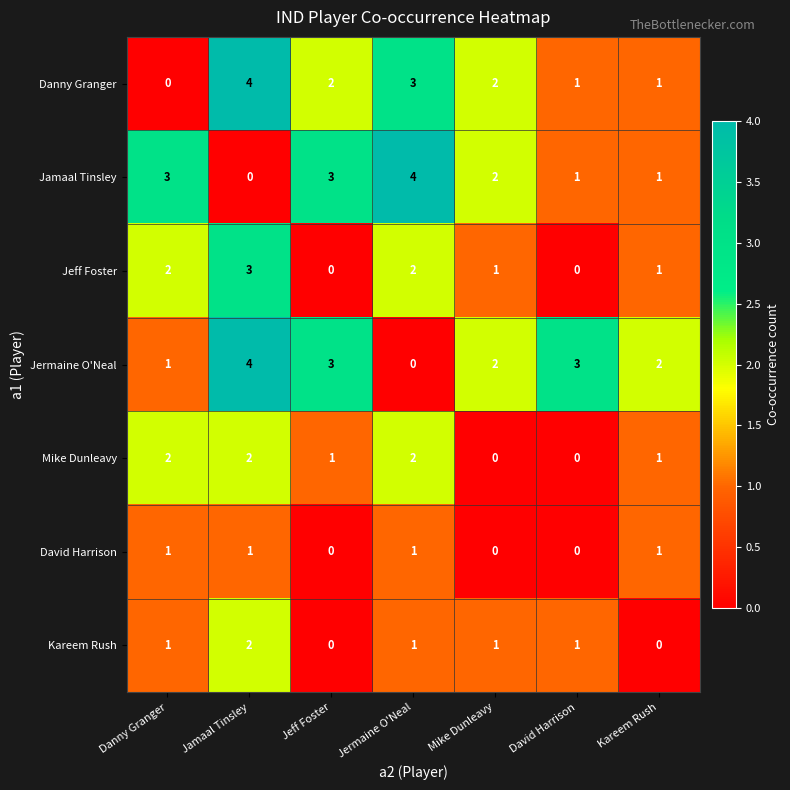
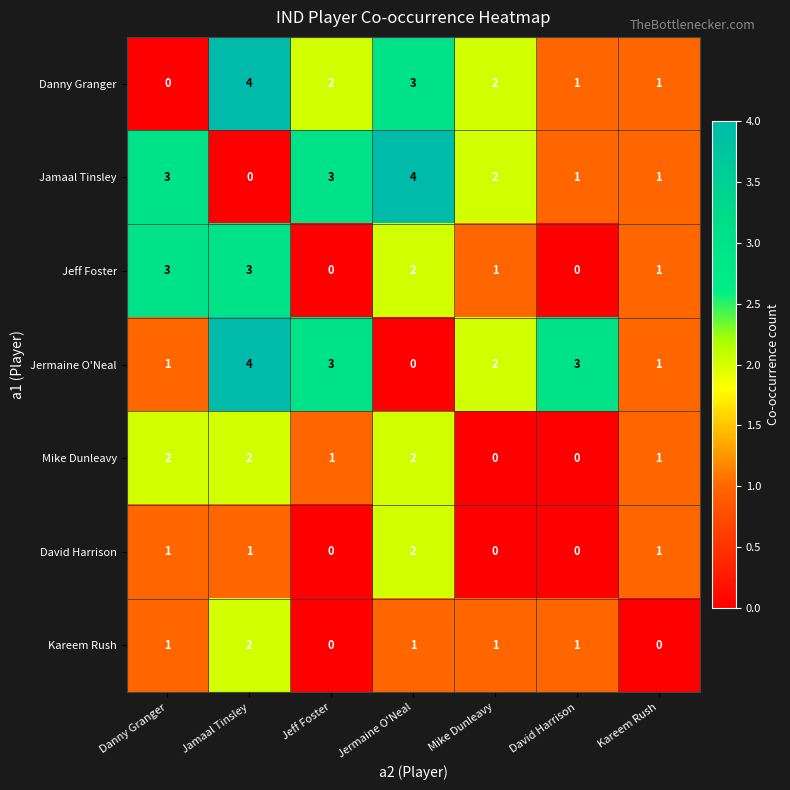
  {
    "Danny Granger": {
      "Danny Granger": 0,
      "Jamaal Tinsley": 4,
      "Jeff Foster": 2,
      "Jermaine O'Neal": 3,
      "Mike Dunleavy": 2,
      "David Harrison": 1,
      "Kareem Rush": 1
    },
    "Jamaal Tinsley": {
      "Danny Granger": 3,
      "Jamaal Tinsley": 0,
      "Jeff Foster": 3,
      "Jermaine O'Neal": 4,
      "Mike Dunleavy": 2,
      "David Harrison": 1,
      "Kareem Rush": 1
    },
    "Jeff Foster": {
-     "Danny Granger": 2,
+     "Danny Granger": 3,
      "Jamaal Tinsley": 3,
      "Jeff Foster": 0,
      "Jermaine O'Neal": 2,
      "Mike Dunleavy": 1,
      "David Harrison": 0,
      "Kareem Rush": 1
    },
    "Jermaine O'Neal": {
      "Danny Granger": 1,
      "Jamaal Tinsley": 4,
      "Jeff Foster": 3,
      "Jermaine O'Neal": 0,
      "Mike Dunleavy": 2,
      "David Harrison": 3,
-     "Kareem Rush": 2
+     "Kareem Rush": 1
    },
    "Mike Dunleavy": {
      "Danny Granger": 2,
      "Jamaal Tinsley": 2,
      "Jeff Foster": 1,
      "Jermaine O'Neal": 2,
      "Mike Dunleavy": 0,
      "David Harrison": 0,
      "Kareem Rush": 1
    },
    "David Harrison": {
      "Danny Granger": 1,
      "Jamaal Tinsley": 1,
      "Jeff Foster": 0,
-     "Jermaine O'Neal": 1,
+     "Jermaine O'Neal": 2,
      "Mike Dunleavy": 0,
      "David Harrison": 0,
      "Kareem Rush": 1
    },
    "Kareem Rush": {
      "Danny Granger": 1,
      "Jamaal Tinsley": 2,
      "Jeff Foster": 0,
      "Jermaine O'Neal": 1,
      "Mike Dunleavy": 1,
      "David Harrison": 1,
      "Kareem Rush": 0
    }
  }
